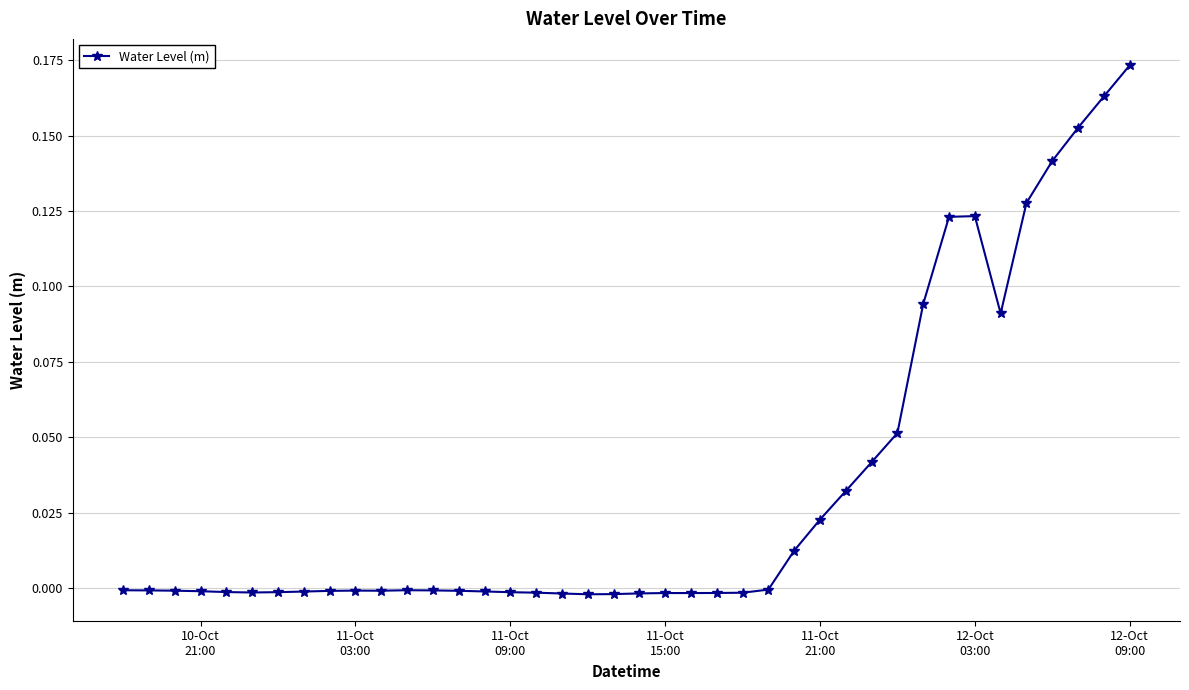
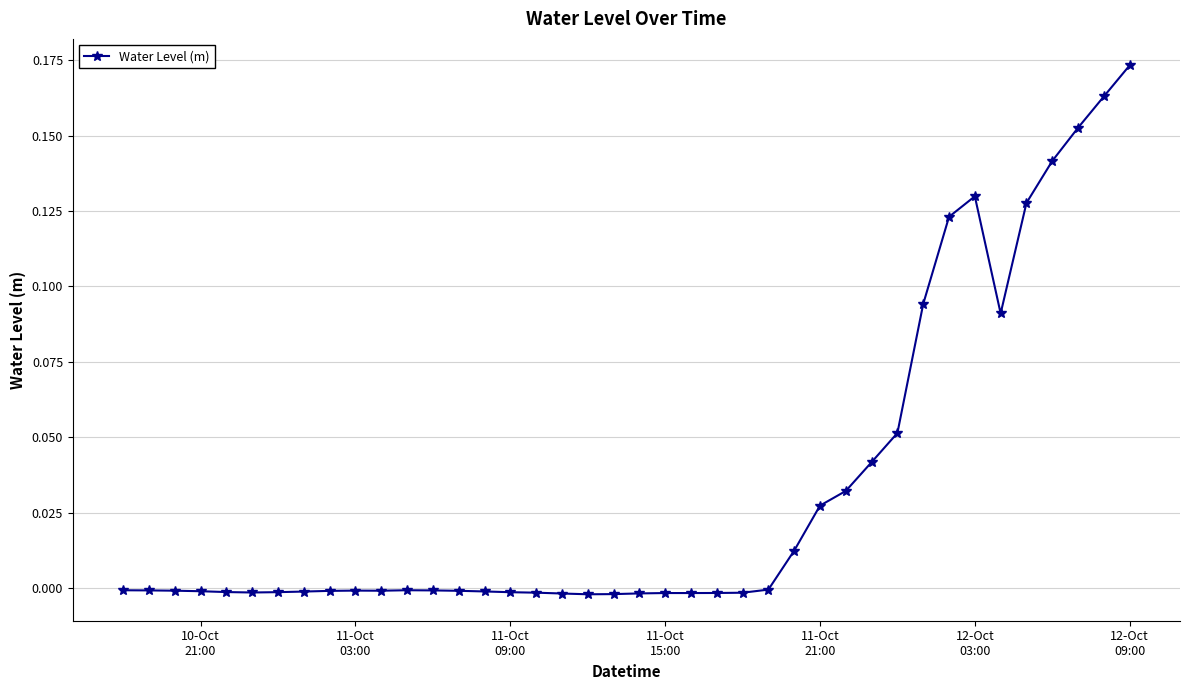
  {
    "10-Oct 21:00": -0.001,
    "11-Oct 03:00": -0.001,
    "11-Oct 09:00": -0.001,
    "11-Oct 15:00": -0.002,
-   "11-Oct 21:00": 0.023,
-   "12-Oct 03:00": 0.123,
+   "11-Oct 21:00": 0.027,
+   "12-Oct 03:00": 0.130,
    "12-Oct 09:00": 0.173
  }
